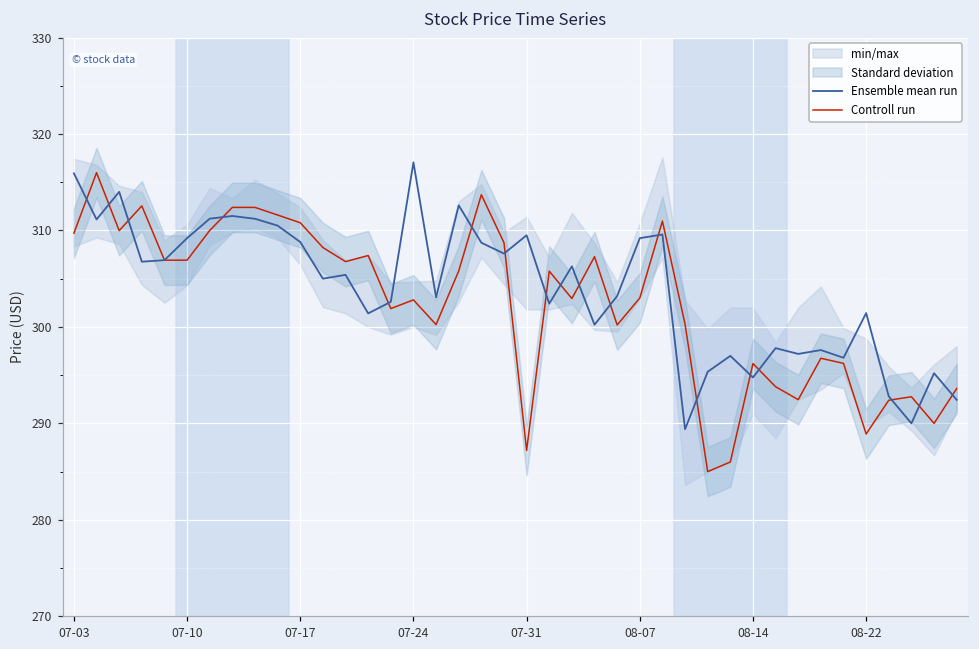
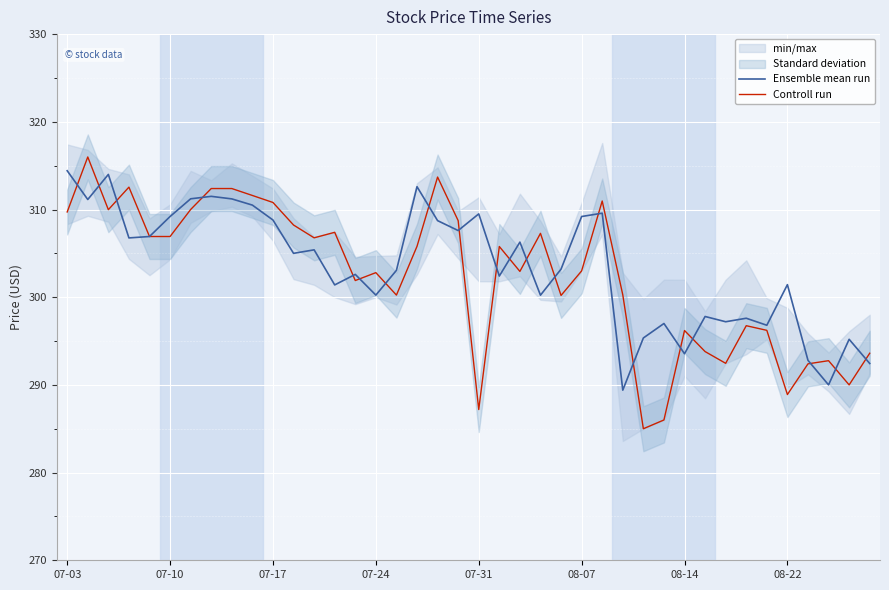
  {
    "Ensemble mean run": {
-     "07-03": 316,
+     "07-03": 314,
      "07-17": 309,
-     "07-24": 317,
+     "07-24": 300,
      "07-31": 310,
      "08-07": 309,
-     "08-14": 295,
+     "08-14": 294,
      "08-22": 301
    },
    "Controll run": {
      "07-03": 310,
      "07-10": 307,
      "07-17": 311,
      "07-24": 303,
      "07-31": 287,
      "08-07": 303,
      "08-14": 296,
      "08-22": 289
    }
  }
